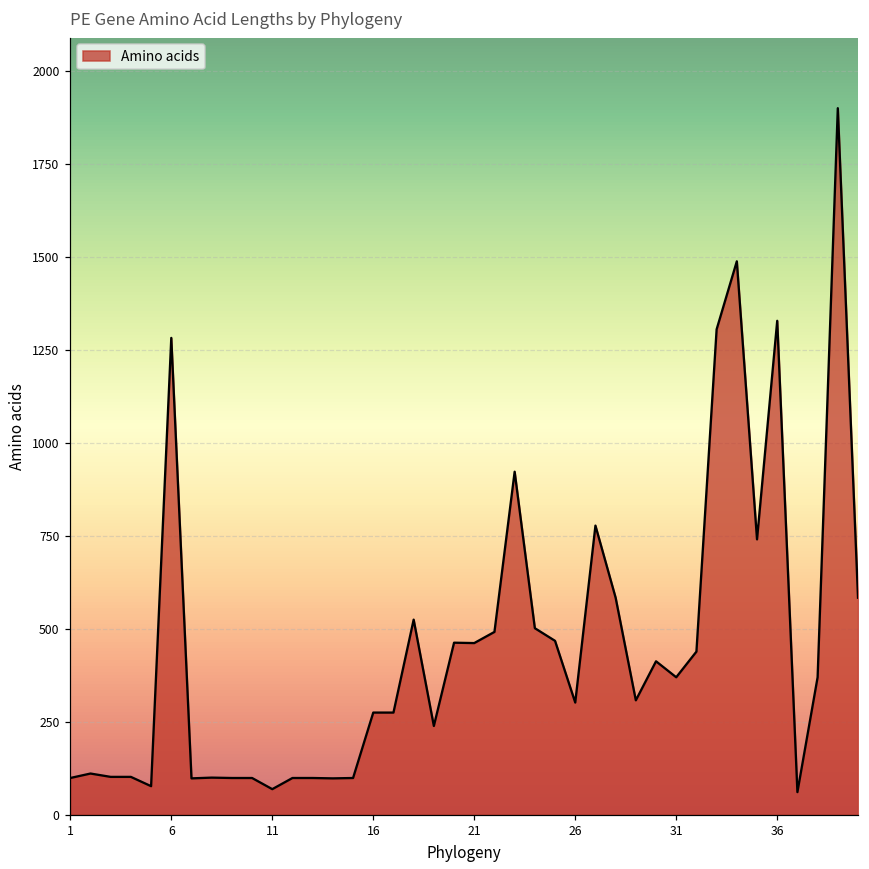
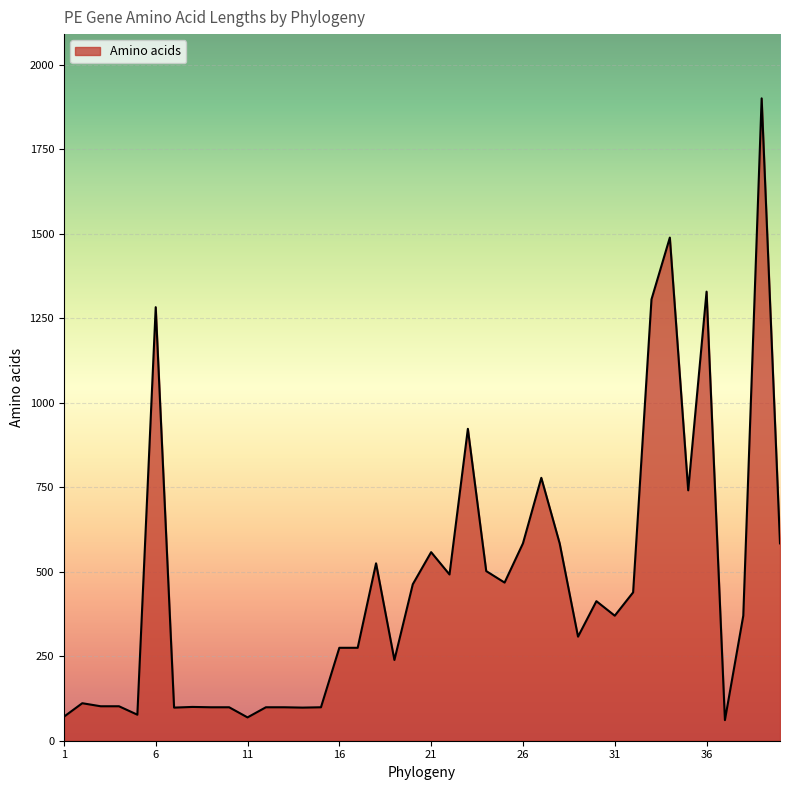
  {
-   "1": 100,
+   "1": 70,
    "6": 1280,
    "11": 70,
    "16": 280,
-   "21": 460,
-   "26": 300,
+   "21": 560,
+   "26": 580,
    "31": 370,
    "36": 1330
  }
